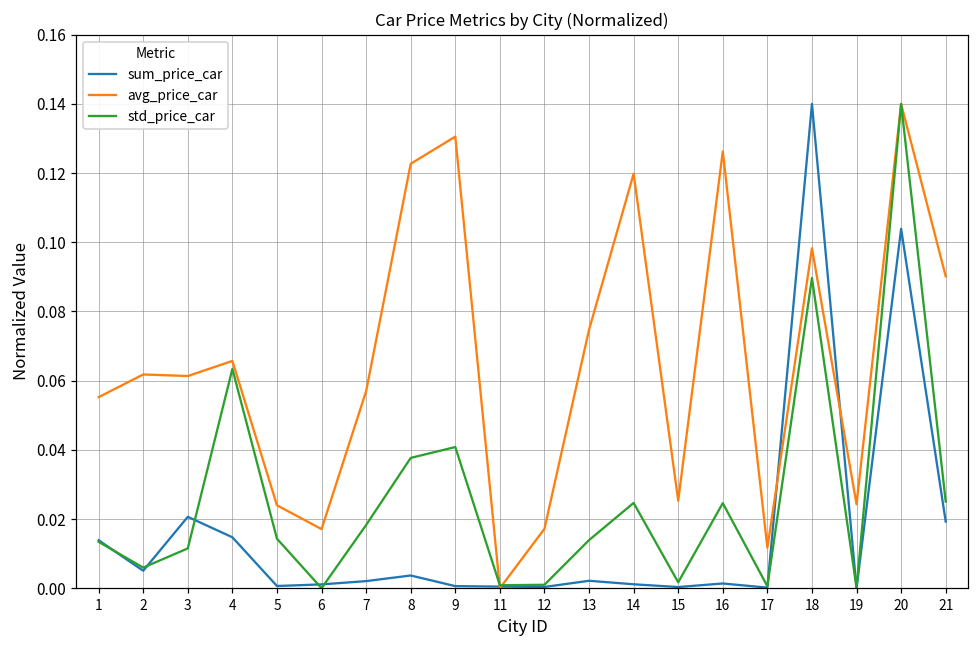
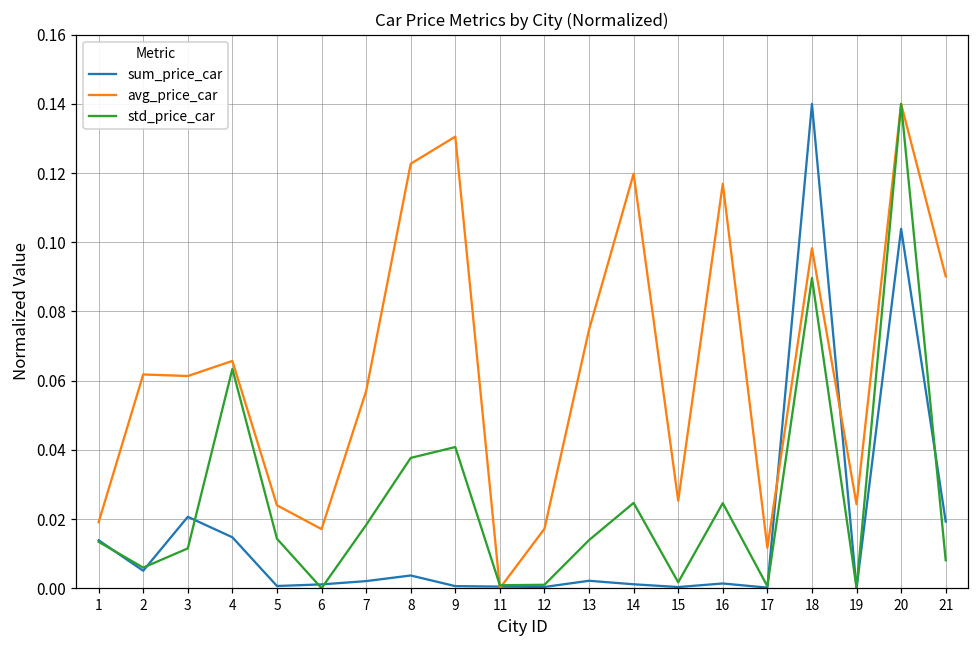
  {
    "sum_price_car": {
      "2": 0.005,
      "3": 0.021,
      "4": 0.015,
      "5": 0.001,
      "6": 0.001,
      "7": 0.002,
      "8": 0.004,
      "9": 0.001,
      "13": 0.002,
      "14": 0.001,
      "15": 0.000,
      "16": 0.001,
      "18": 0.140,
      "20": 0.104,
      "21": 0.019
    },
    "avg_price_car": {
-     "1": 0.055,
+     "1": 0.019,
      "2": 0.062,
      "3": 0.061,
      "4": 0.066,
      "5": 0.024,
      "6": 0.017,
      "7": 0.057,
      "8": 0.123,
      "9": 0.131,
      "12": 0.017,
      "13": 0.075,
      "14": 0.120,
      "15": 0.025,
-     "16": 0.126,
+     "16": 0.117,
      "17": 0.012,
      "18": 0.098,
      "19": 0.024,
      "21": 0.090
    },
    "std_price_car": {
      "2": 0.006,
      "3": 0.012,
      "4": 0.063,
      "5": 0.014,
      "6": 0.000,
      "7": 0.018,
      "8": 0.038,
      "9": 0.041,
      "13": 0.014,
      "14": 0.025,
      "15": 0.002,
      "16": 0.025,
      "18": 0.090,
-     "21": 0.025
+     "21": 0.008
    }
  }
